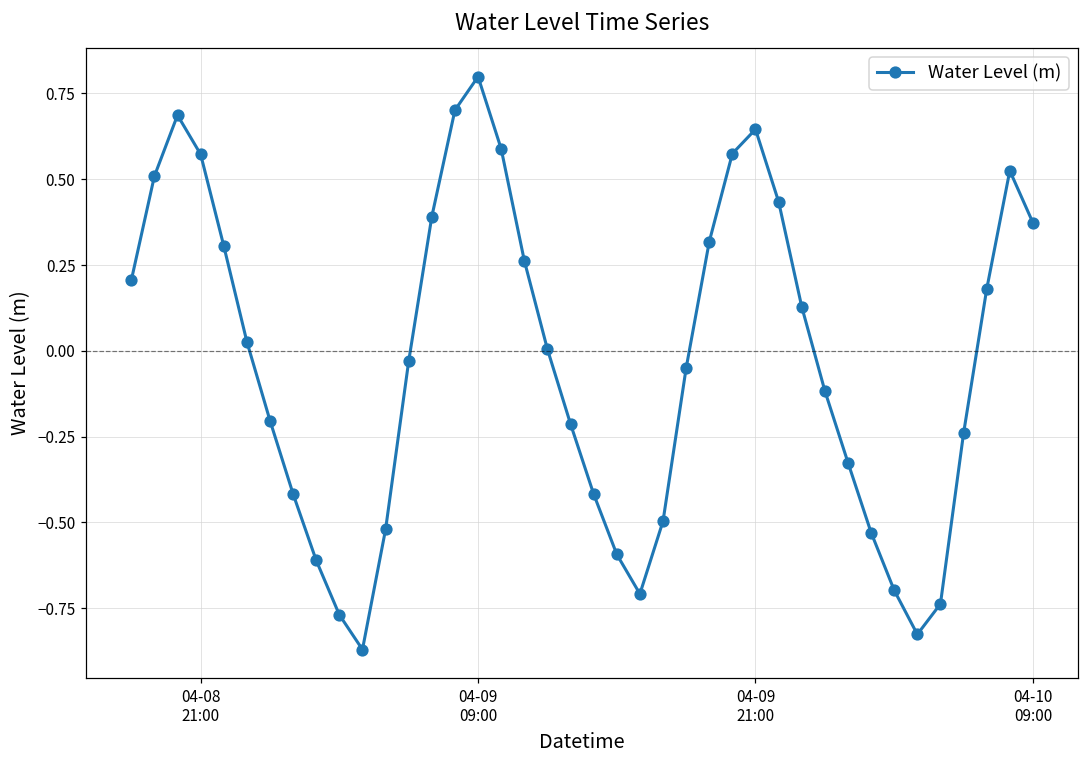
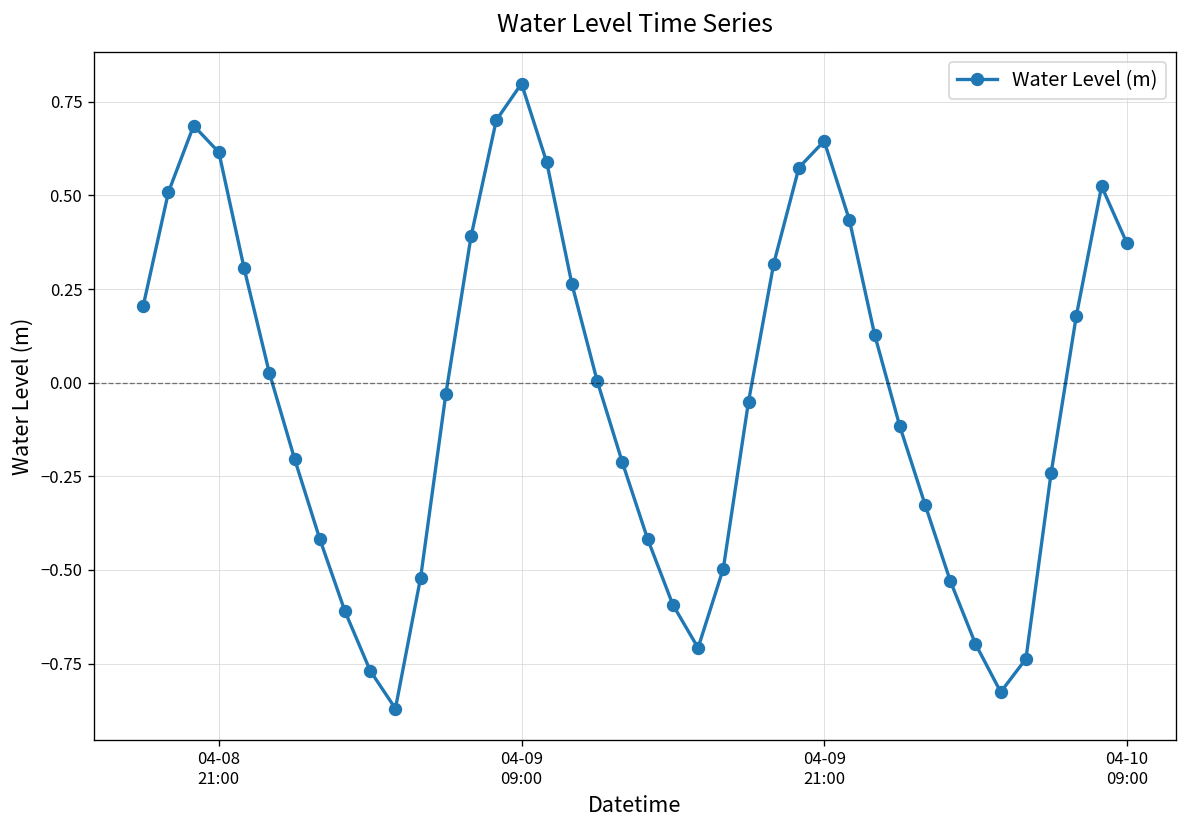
  {
-   "04-08 21:00": 0.57,
+   "04-08 21:00": 0.62,
    "04-09 09:00": 0.80,
    "04-09 21:00": 0.65,
    "04-10 09:00": 0.37
  }
